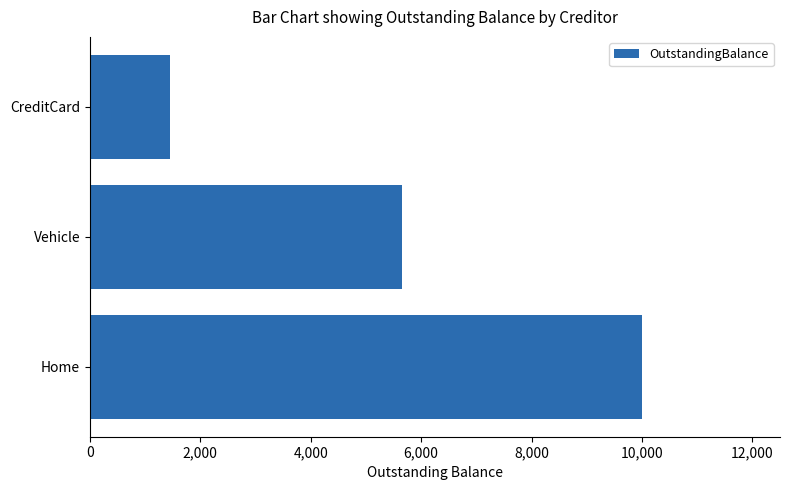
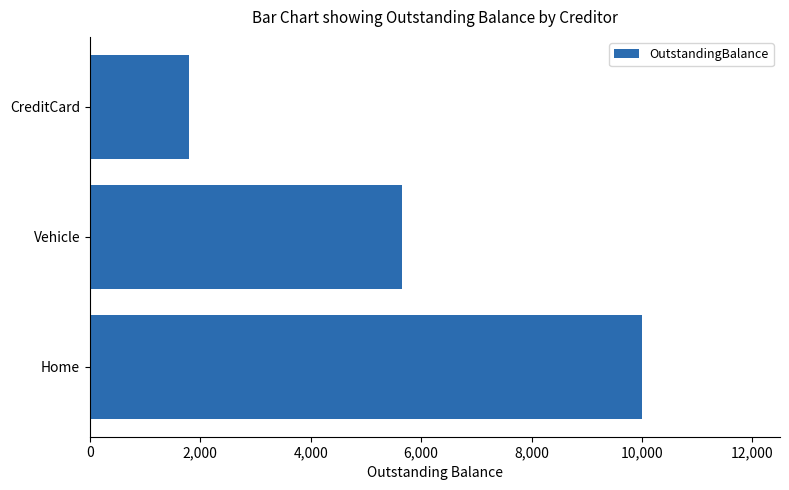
  {
-   "CreditCard": "1,400",
+   "CreditCard": "1,800",
    "Vehicle": "5,700",
    "Home": "10,000"
  }
